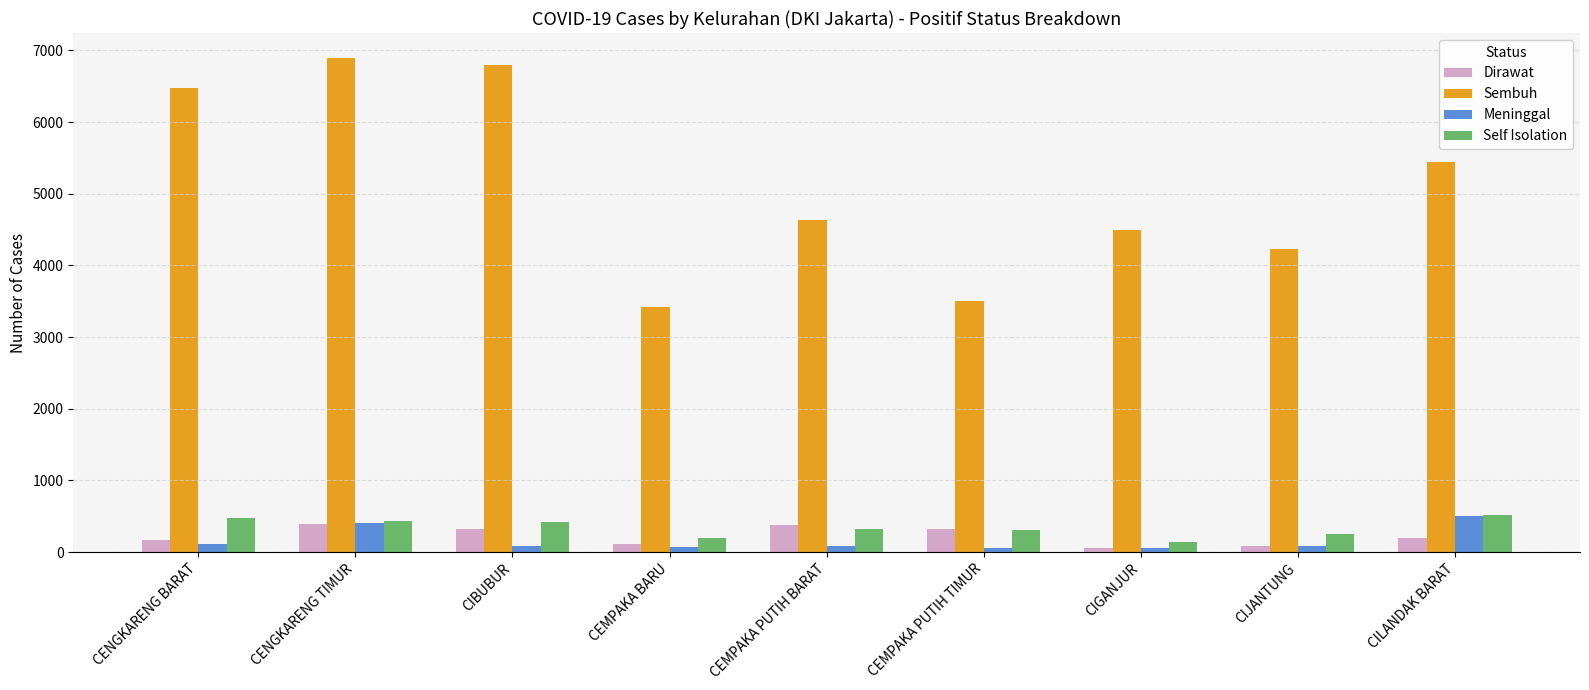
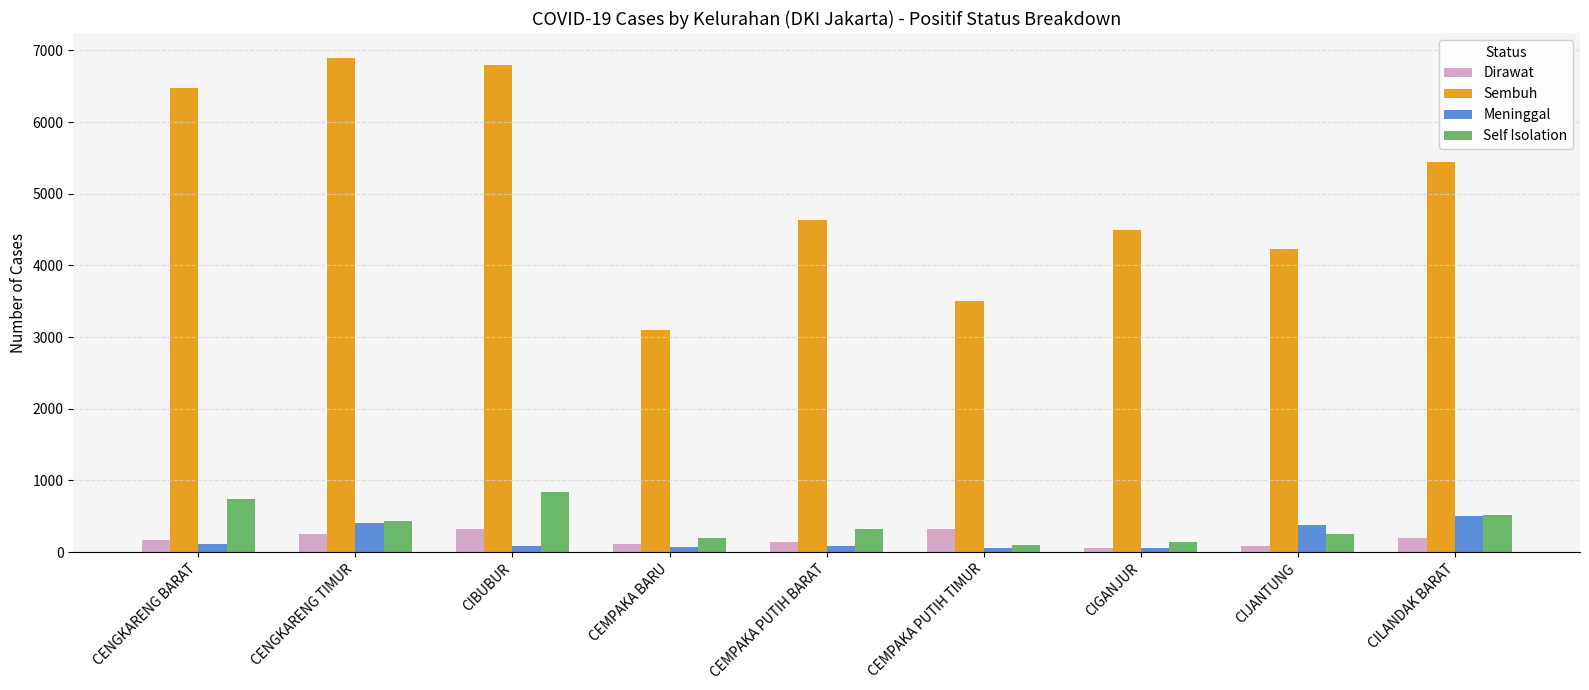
  {
    "Dirawat": {
      "CENGKARENG BARAT": 200,
-     "CENGKARENG TIMUR": 400,
+     "CENGKARENG TIMUR": 300,
      "CIBUBUR": 300,
      "CEMPAKA BARU": 100,
-     "CEMPAKA PUTIH BARAT": 400,
+     "CEMPAKA PUTIH BARAT": 100,
      "CEMPAKA PUTIH TIMUR": 300,
      "CIGANJUR": 100,
      "CIJANTUNG": 100,
      "CILANDAK BARAT": 200
    },
    "Sembuh": {
      "CENGKARENG BARAT": 6500,
      "CENGKARENG TIMUR": 6900,
      "CIBUBUR": 6800,
-     "CEMPAKA BARU": 3400,
+     "CEMPAKA BARU": 3100,
      "CEMPAKA PUTIH BARAT": 4600,
      "CEMPAKA PUTIH TIMUR": 3500,
      "CIGANJUR": 4500,
      "CIJANTUNG": 4200,
      "CILANDAK BARAT": 5400
    },
    "Meninggal": {
      "CENGKARENG BARAT": 100,
      "CENGKARENG TIMUR": 400,
      "CIBUBUR": 100,
      "CEMPAKA BARU": 100,
      "CEMPAKA PUTIH BARAT": 100,
      "CEMPAKA PUTIH TIMUR": 100,
      "CIGANJUR": 100,
-     "CIJANTUNG": 100,
+     "CIJANTUNG": 400,
      "CILANDAK BARAT": 500
    },
    "Self Isolation": {
-     "CENGKARENG BARAT": 500,
+     "CENGKARENG BARAT": 700,
      "CENGKARENG TIMUR": 400,
-     "CIBUBUR": 400,
+     "CIBUBUR": 800,
      "CEMPAKA BARU": 200,
      "CEMPAKA PUTIH BARAT": 300,
-     "CEMPAKA PUTIH TIMUR": 300,
+     "CEMPAKA PUTIH TIMUR": 100,
      "CIGANJUR": 100,
      "CIJANTUNG": 200,
      "CILANDAK BARAT": 500
    }
  }
